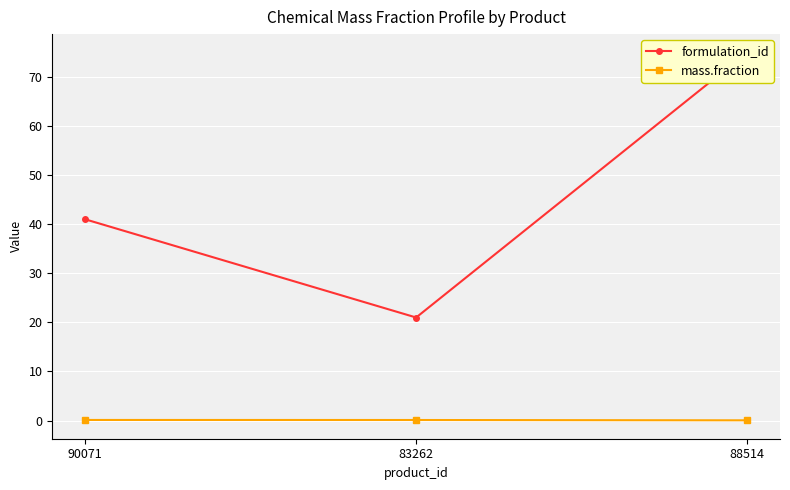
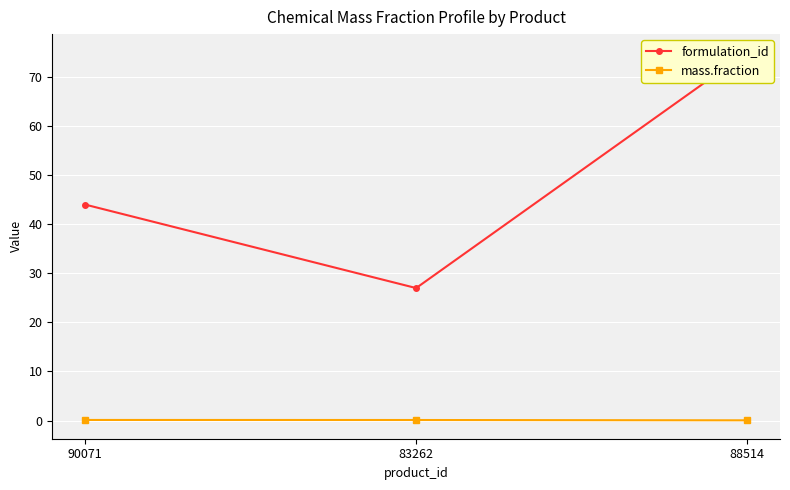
  {
    "formulation_id": {
-     "90071": 41,
-     "83262": 21
+     "90071": 44,
+     "83262": 27
    },
    "mass.fraction": {
      "90071": 0,
      "83262": 0,
      "88514": 0
    }
  }
